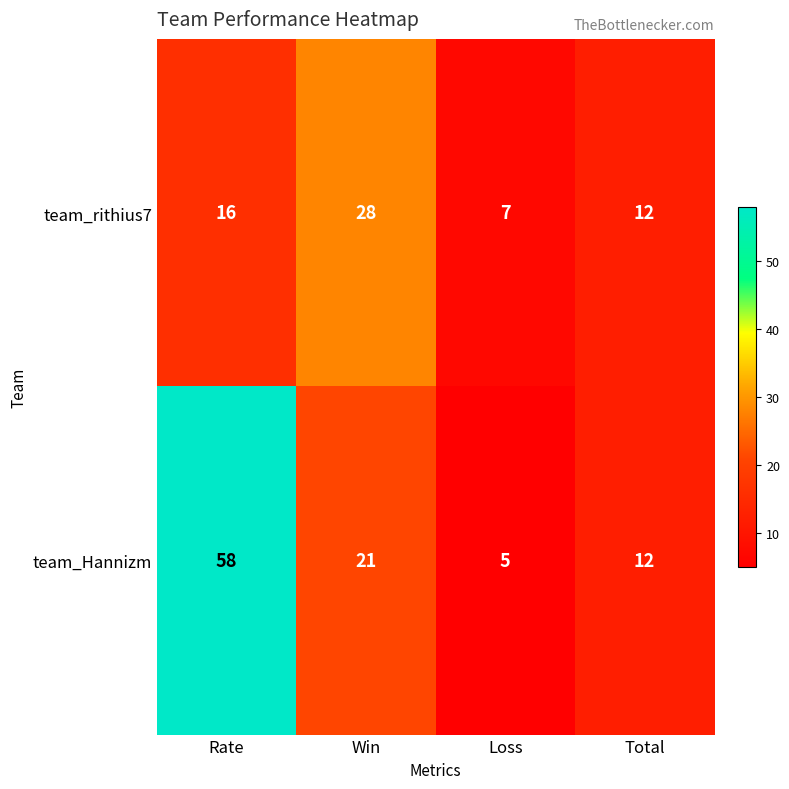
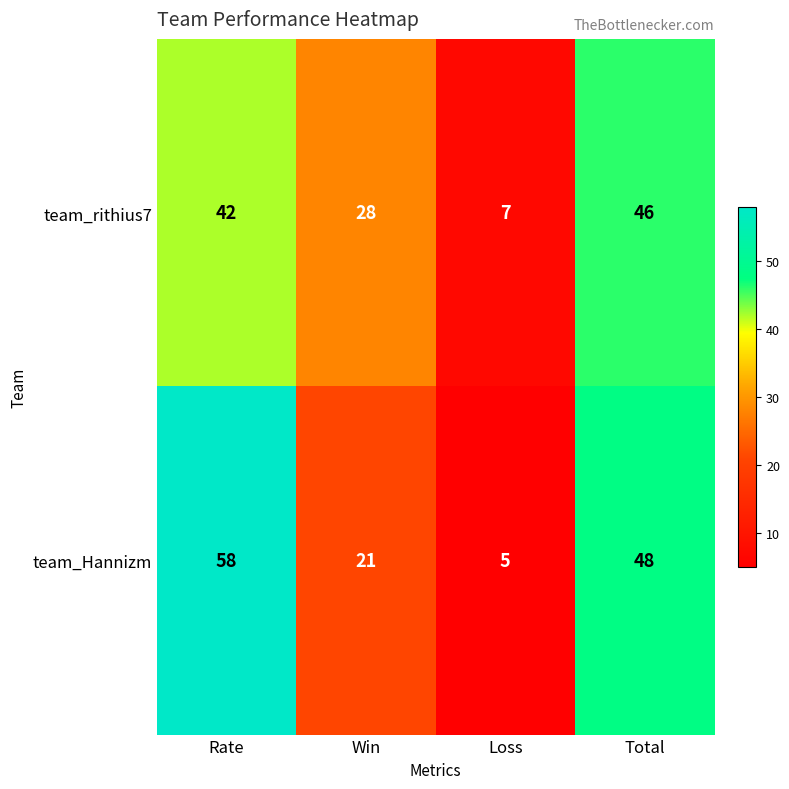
  {
    "team_rithius7": {
-     "Rate": 16,
+     "Rate": 42,
      "Win": 28,
      "Loss": 7,
-     "Total": 12
+     "Total": 46
    },
    "team_Hannizm": {
      "Rate": 58,
      "Win": 21,
      "Loss": 5,
-     "Total": 12
+     "Total": 48
    }
  }
